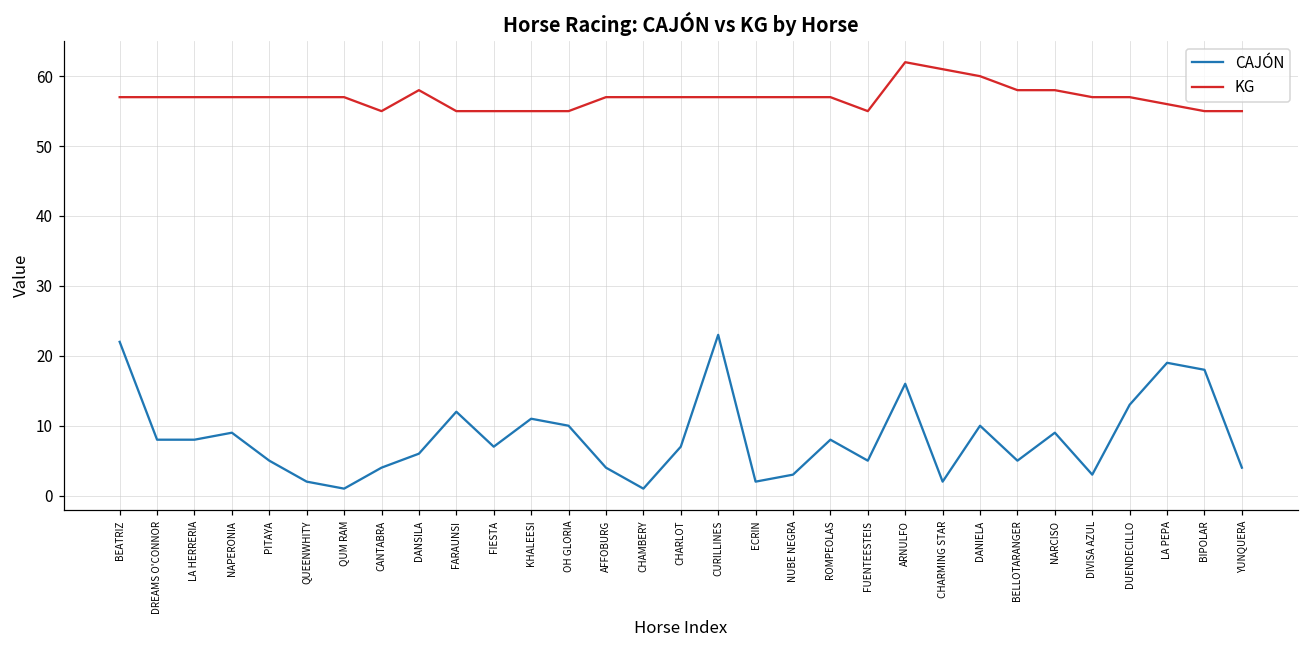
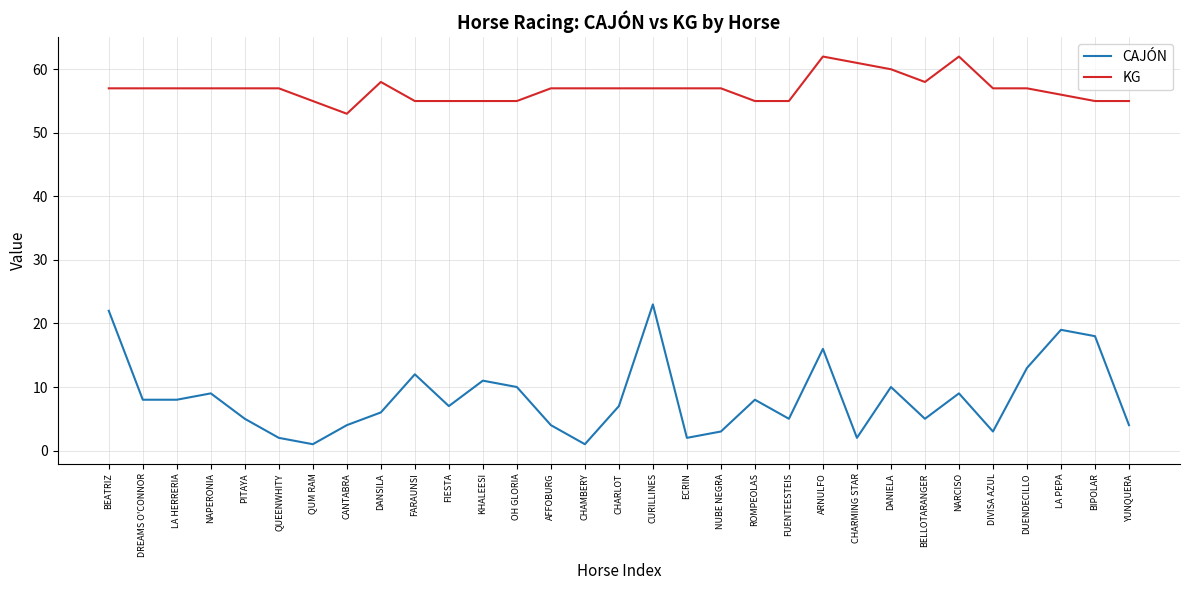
  {
    "CAJÓN": {
      "BEATRIZ": 22,
      "DREAMS O'CONNOR": 8,
      "LA HERRERIA": 8,
      "NAPERONIA": 9,
      "PITAYA": 5,
      "QUEENWHITY": 2,
      "QUM RAM": 1,
      "CANTABRA": 4,
      "DANSILA": 6,
      "FARAUNSI": 12,
      "FIESTA": 7,
      "KHALEESI": 11,
      "OH GLORIA": 10,
      "AFFOBURG": 4,
      "CHAMBERY": 1,
      "CHARLOT": 7,
      "CURILLINES": 23,
      "ECRIN": 2,
      "NUBE NEGRA": 3,
      "ROMPEOLAS": 8,
      "FUENTEESTEIS": 5,
      "ARNULFO": 16,
      "CHARMING STAR": 2,
      "DANIELA": 10,
      "BELLOTARANGER": 5,
      "NARCISO": 9,
      "DIVISA AZUL": 3,
      "DUENDECILLO": 13,
      "LA PEPA": 19,
      "BIPOLAR": 18,
      "YUNQUERA": 4
    },
    "KG": {
      "BEATRIZ": 57,
      "DREAMS O'CONNOR": 57,
      "LA HERRERIA": 57,
      "NAPERONIA": 57,
      "PITAYA": 57,
      "QUEENWHITY": 57,
-     "QUM RAM": 57,
-     "CANTABRA": 55,
+     "QUM RAM": 55,
+     "CANTABRA": 53,
      "DANSILA": 58,
      "FARAUNSI": 55,
      "FIESTA": 55,
      "KHALEESI": 55,
      "OH GLORIA": 55,
      "AFFOBURG": 57,
      "CHAMBERY": 57,
      "CHARLOT": 57,
      "CURILLINES": 57,
      "ECRIN": 57,
      "NUBE NEGRA": 57,
-     "ROMPEOLAS": 57,
+     "ROMPEOLAS": 55,
      "FUENTEESTEIS": 55,
      "ARNULFO": 62,
      "CHARMING STAR": 61,
      "DANIELA": 60,
      "BELLOTARANGER": 58,
-     "NARCISO": 58,
+     "NARCISO": 62,
      "DIVISA AZUL": 57,
      "DUENDECILLO": 57,
      "LA PEPA": 56,
      "BIPOLAR": 55,
      "YUNQUERA": 55
    }
  }
